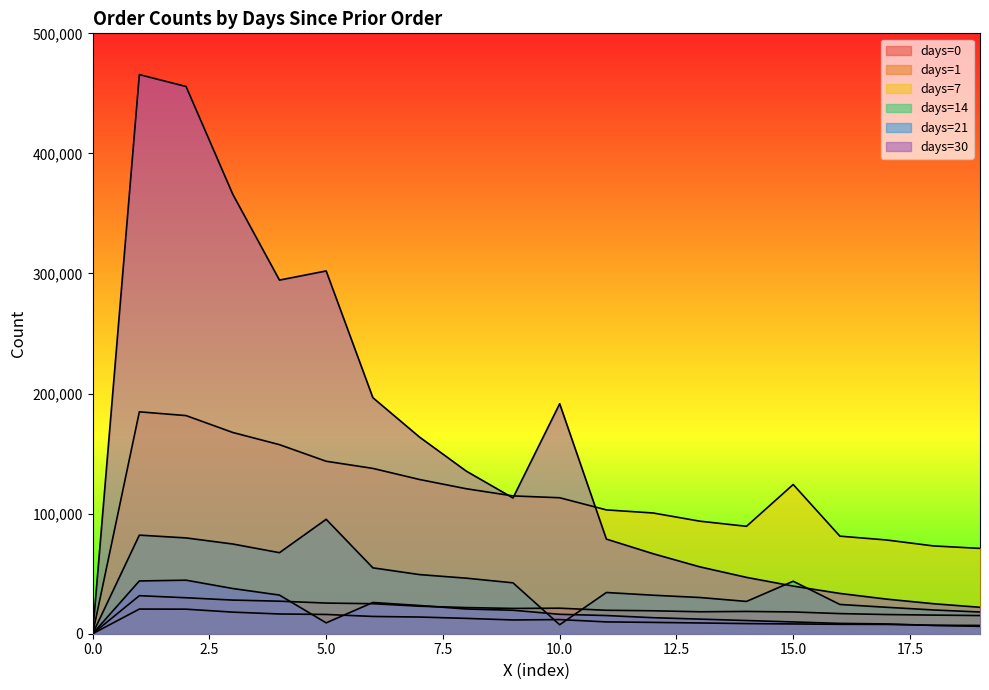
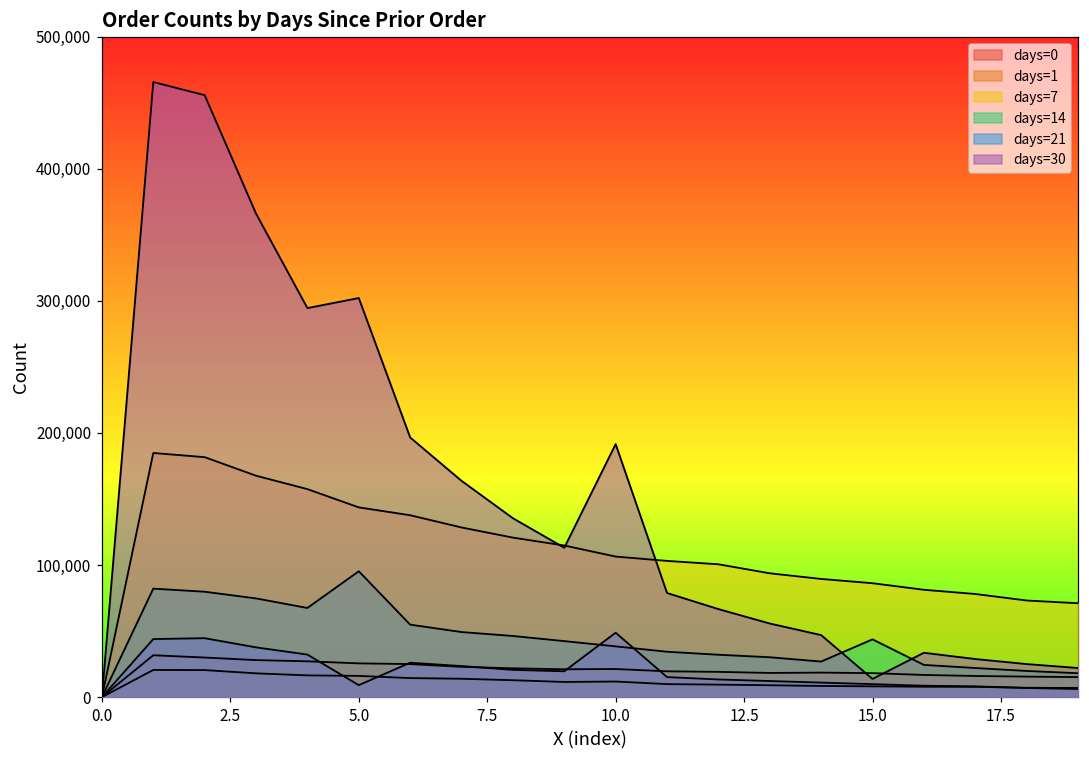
  {
    "days=7": {
      "5.0": "144,000",
-     "10.0": "113,000",
-     "15.0": "124,000"
+     "10.0": "106,000",
+     "15.0": "86,000"
    },
    "days=14": {
      "5.0": "95,000",
-     "10.0": "7,000",
+     "10.0": "38,000",
      "15.0": "44,000"
    },
    "days=21": {
      "5.0": "9,000",
-     "10.0": "16,000"
+     "10.0": "49,000"
    },
    "days=30": {
      "5.0": "302,000",
      "10.0": "192,000",
-     "15.0": "40,000"
+     "15.0": "14,000"
    }
  }
